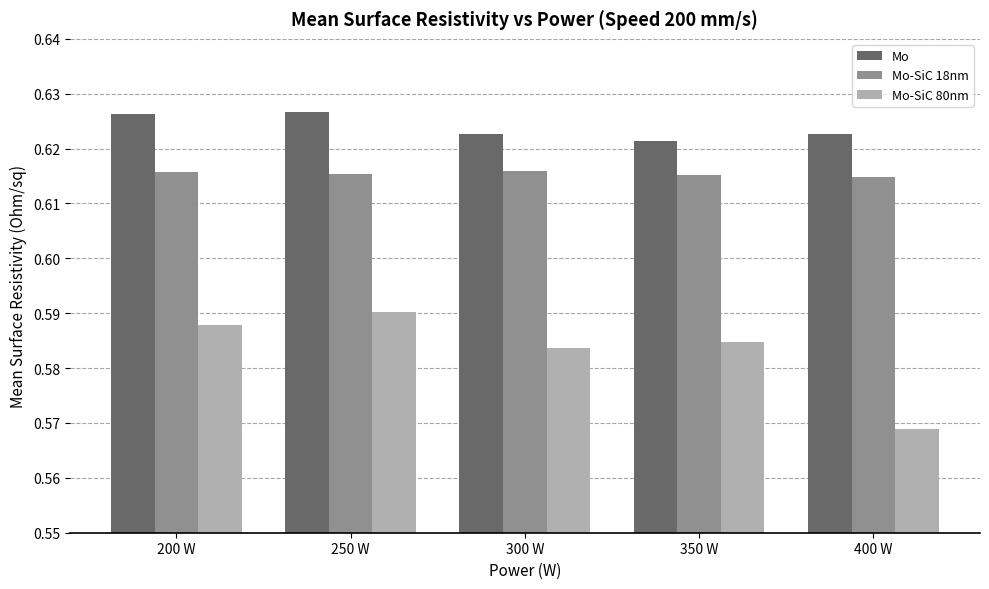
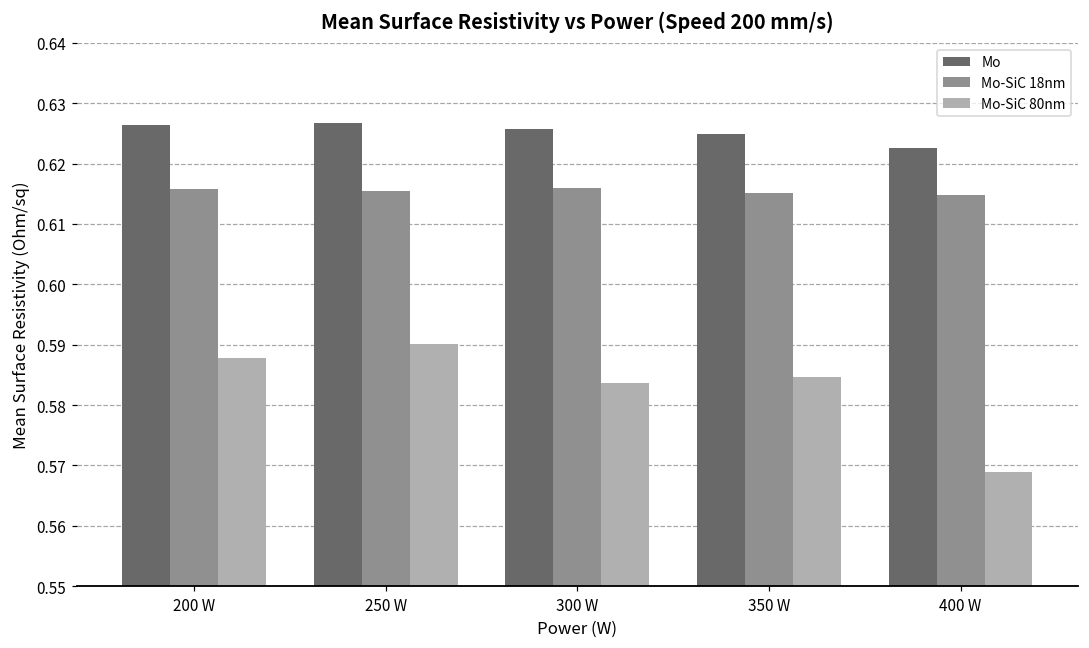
  {
    "Mo": {
      "200 W": 0.626,
      "250 W": 0.627,
-     "300 W": 0.623,
-     "350 W": 0.621,
+     "300 W": 0.626,
+     "350 W": 0.625,
      "400 W": 0.623
    }
  }
